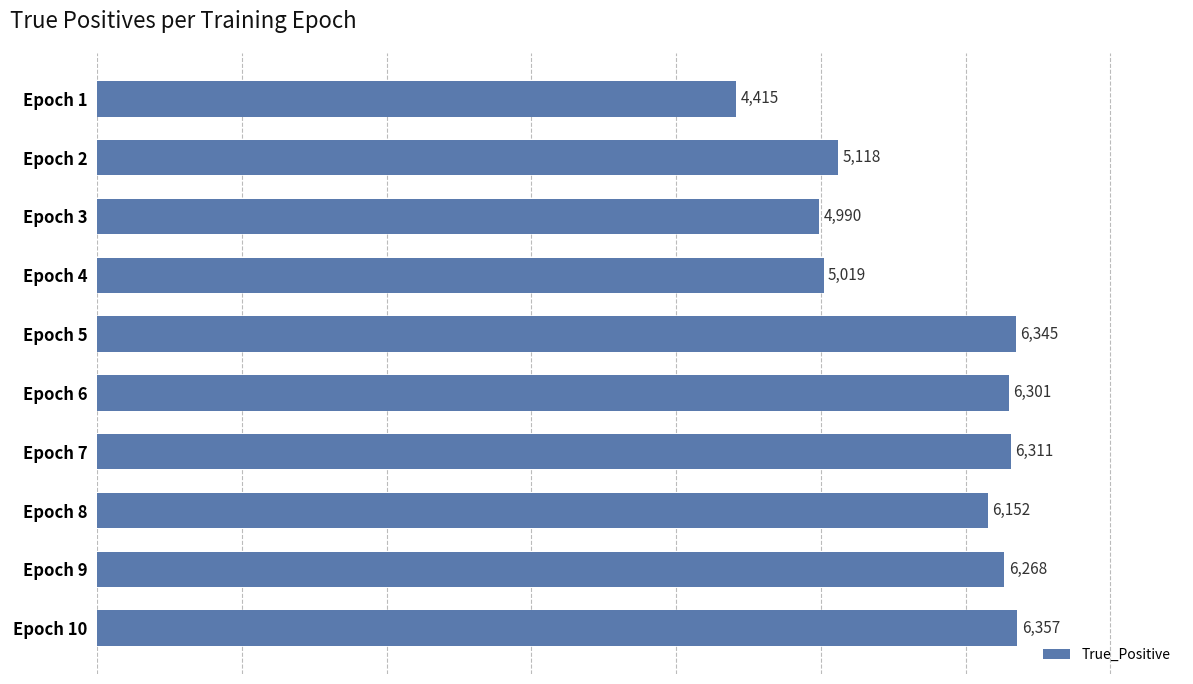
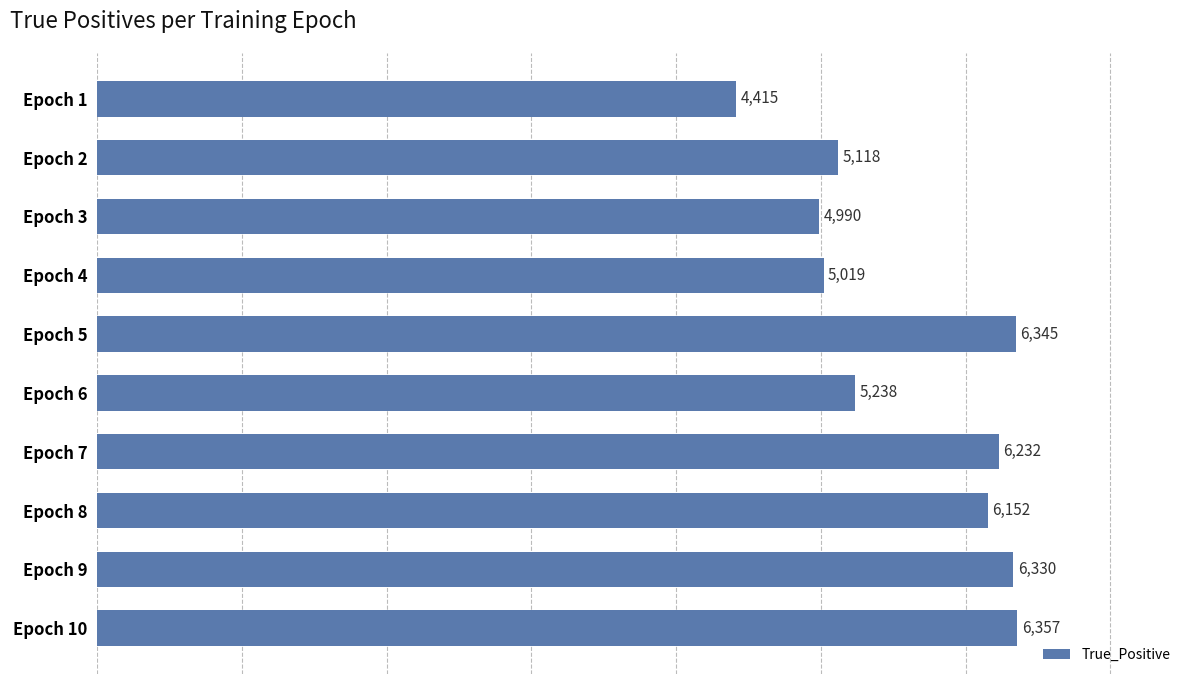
  {
    "Epoch 1": "4,415",
    "Epoch 2": "5,118",
    "Epoch 3": "4,990",
    "Epoch 4": "5,019",
    "Epoch 5": "6,345",
-   "Epoch 6": "6,301",
-   "Epoch 7": "6,311",
+   "Epoch 6": "5,238",
+   "Epoch 7": "6,232",
    "Epoch 8": "6,152",
-   "Epoch 9": "6,268",
+   "Epoch 9": "6,330",
    "Epoch 10": "6,357"
  }
